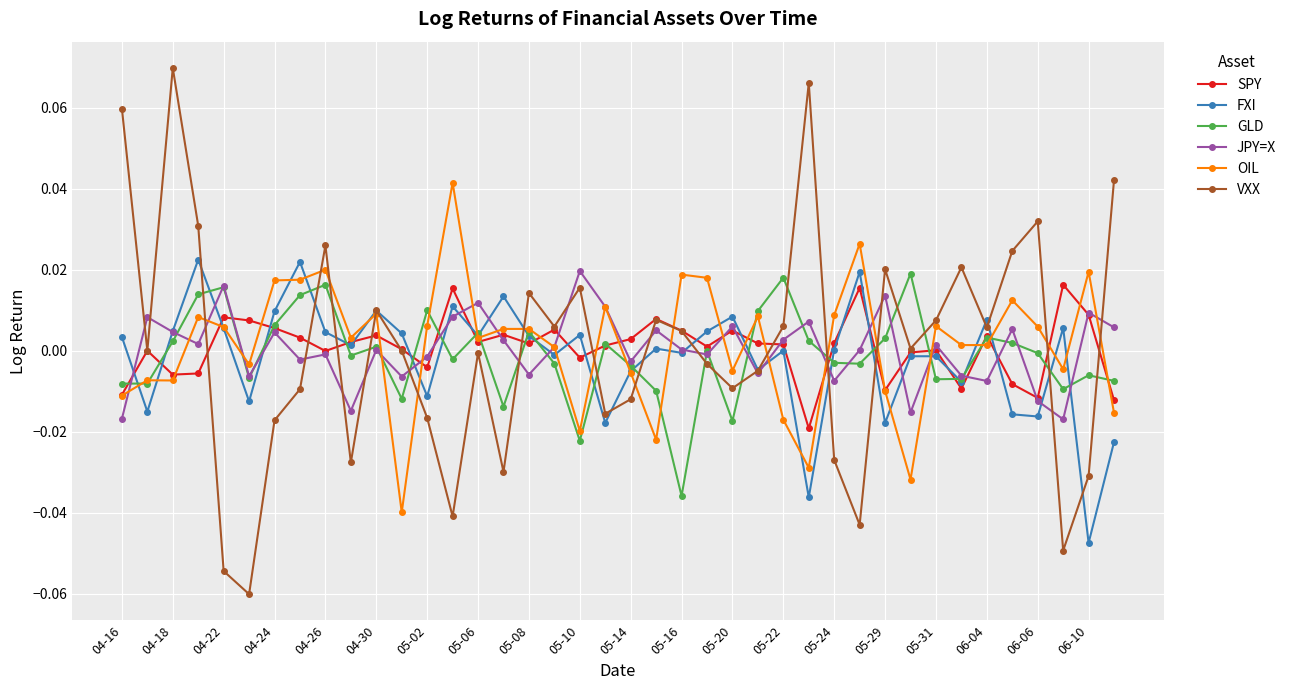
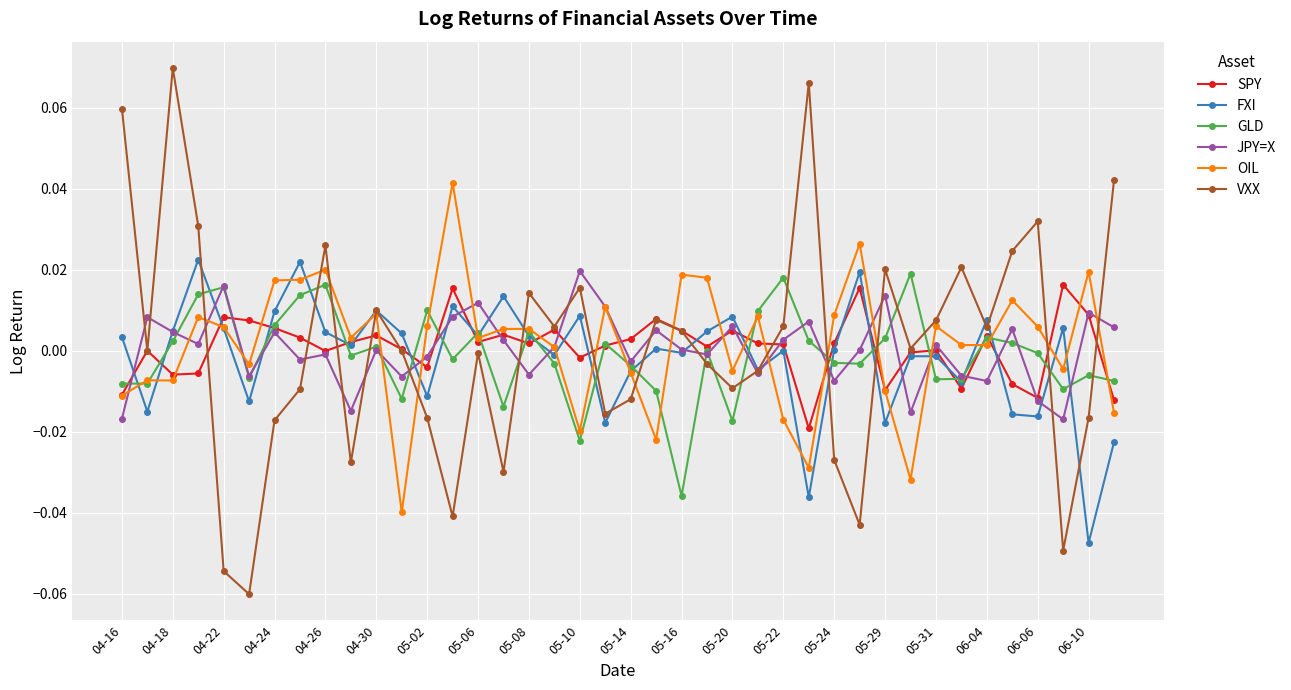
  {
    "SPY": {
      "04-18": -0.006,
      "04-22": 0.008,
      "04-24": 0.006,
      "04-26": 0.000,
      "04-30": 0.004,
      "05-02": -0.004,
      "05-06": 0.002,
      "05-08": 0.002,
      "05-10": -0.002,
      "05-14": 0.003,
      "05-20": 0.005,
      "05-22": 0.002,
      "05-24": 0.002,
      "05-31": 0.000,
      "06-06": -0.012
    },
    "FXI": {
      "04-16": 0.003,
      "04-24": 0.010,
      "04-26": 0.005,
      "05-02": -0.011,
      "05-08": 0.004,
-     "05-10": 0.004,
+     "05-10": 0.009,
      "05-16": -0.001,
      "05-20": 0.008,
      "05-22": 0.000,
      "05-24": 0.000,
      "05-29": -0.018,
      "05-31": -0.001,
      "06-04": 0.008,
      "06-06": -0.016,
      "06-10": -0.047
    },
    "GLD": {
      "04-16": -0.008,
      "04-18": 0.002,
      "04-24": 0.006,
      "04-26": 0.016,
      "04-30": 0.001,
      "05-02": 0.010,
      "05-06": 0.004,
      "05-08": 0.005,
      "05-10": -0.022,
      "05-14": -0.004,
      "05-16": -0.036,
      "05-20": -0.017,
      "05-22": 0.018,
      "05-24": -0.003,
      "05-29": 0.003,
      "05-31": -0.007,
      "06-06": -0.001,
      "06-10": -0.006
    },
    "JPY=X": {
      "04-16": -0.017,
      "04-24": 0.005,
      "04-26": -0.001,
      "04-30": 0.000,
      "05-02": -0.001,
      "05-06": 0.012,
      "05-08": -0.006,
      "05-10": 0.020,
      "05-14": -0.003,
      "05-16": 0.000,
      "05-20": 0.006,
      "05-22": 0.003,
      "05-24": -0.007,
      "05-29": 0.014,
      "05-31": 0.001,
      "06-04": -0.007,
      "06-06": -0.012
    },
    "OIL": {
      "04-18": -0.007,
      "04-24": 0.017,
      "04-26": 0.020,
      "04-30": 0.009,
      "05-02": 0.006,
      "05-08": 0.005,
      "05-10": -0.020,
      "05-16": 0.019,
      "05-20": -0.005,
      "05-22": -0.017,
      "05-24": 0.009,
      "05-31": 0.006,
      "06-04": 0.001,
      "06-06": 0.006,
      "06-10": 0.020
    },
    "VXX": {
      "04-16": 0.060,
      "04-18": 0.070,
      "04-22": -0.054,
      "04-24": -0.017,
      "04-26": 0.026,
      "05-02": -0.017,
      "05-06": -0.001,
      "05-08": 0.014,
      "05-10": 0.016,
      "05-14": -0.012,
      "05-20": -0.009,
      "05-22": 0.006,
      "05-24": -0.027,
      "05-29": 0.020,
      "05-31": 0.008,
      "06-04": 0.006,
      "06-06": 0.032,
-     "06-10": -0.031
+     "06-10": -0.017
    }
  }
